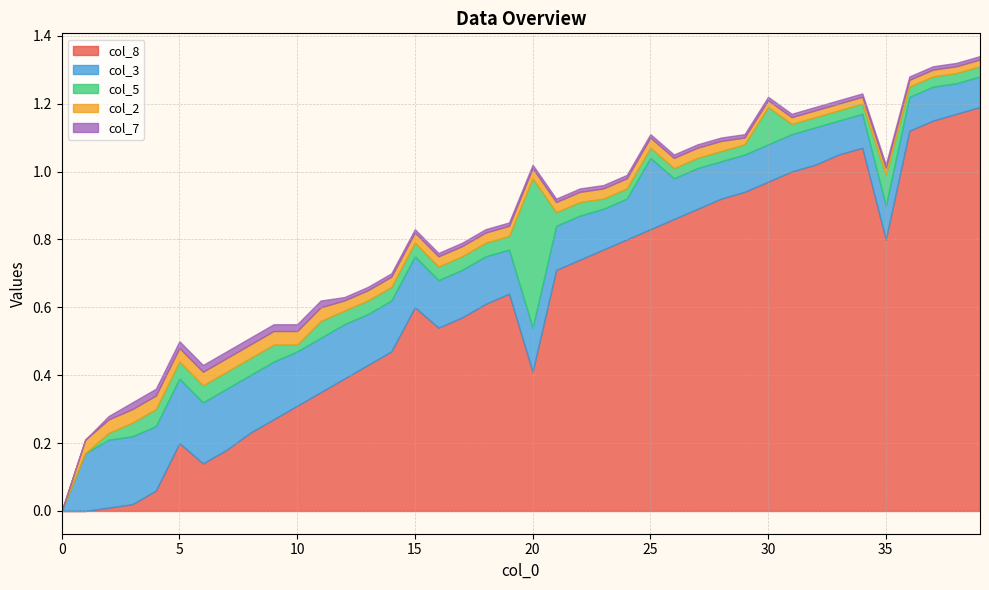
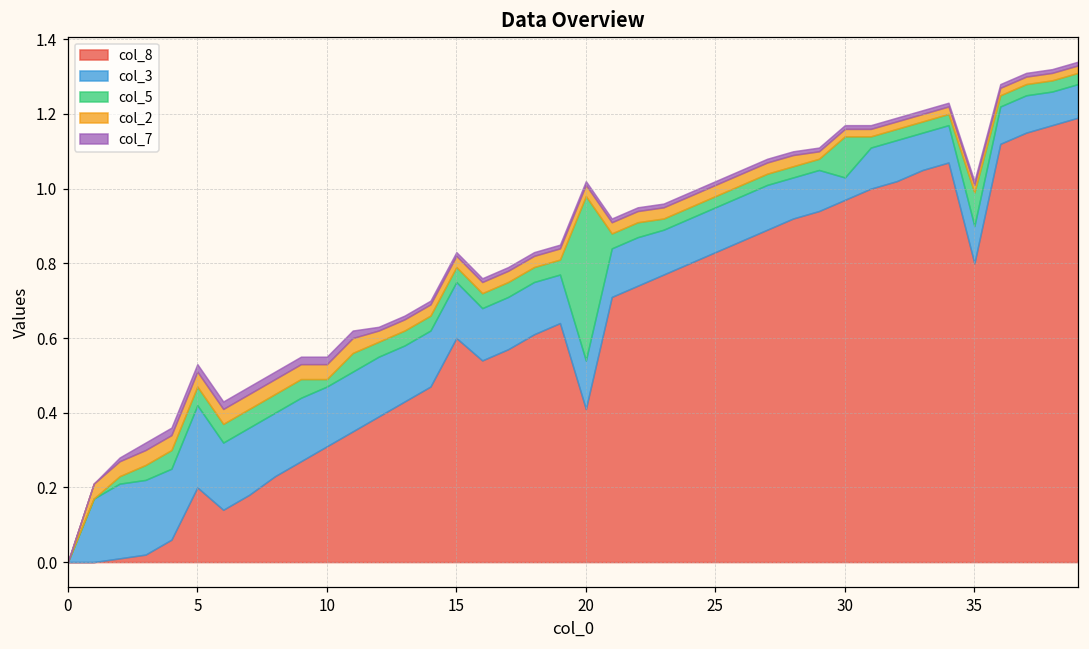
  {
    "col_8": {
      "5": 0.20,
      "10": 0.31,
      "15": 0.60,
      "20": 0.41,
      "25": 0.83,
      "30": 0.97,
      "35": 0.80
    },
    "col_3": {
-     "5": 0.19,
+     "5": 0.22,
      "10": 0.16,
      "15": 0.15,
      "20": 0.13,
-     "25": 0.21,
-     "30": 0.11,
+     "25": 0.12,
+     "30": 0.06,
      "35": 0.10
    },
    "col_5": {
      "5": 0.05,
      "10": 0.02,
      "15": 0.04,
      "20": 0.44,
      "25": 0.03,
      "30": 0.11,
      "35": 0.09
    },
    "col_2": {
      "5": 0.04,
      "10": 0.04,
      "15": 0.03,
      "20": 0.03,
      "25": 0.03,
      "30": 0.02,
      "35": 0.02
    },
    "col_7": {
      "5": 0.02,
      "10": 0.02,
      "15": 0.01,
      "20": 0.01,
      "25": 0.01,
      "30": 0.01,
      "35": 0.01
    }
  }
